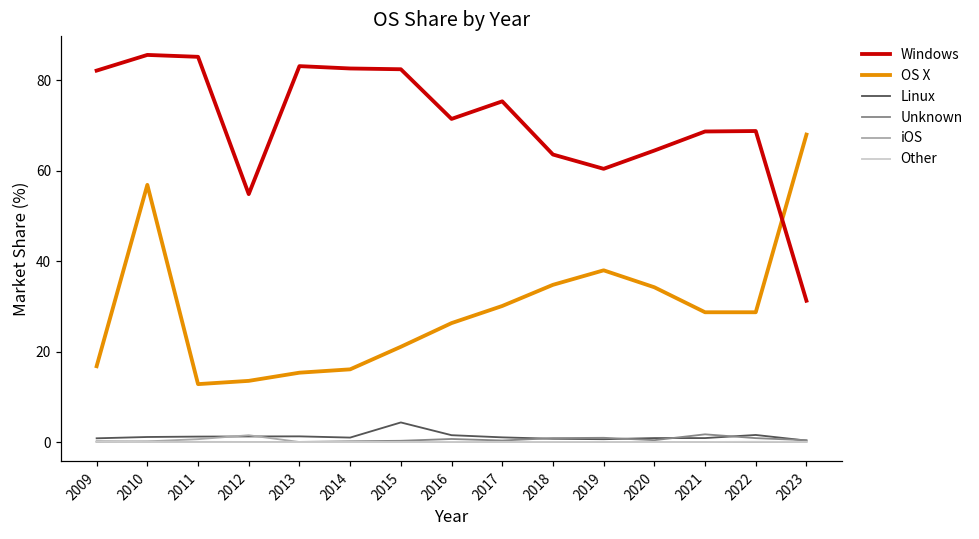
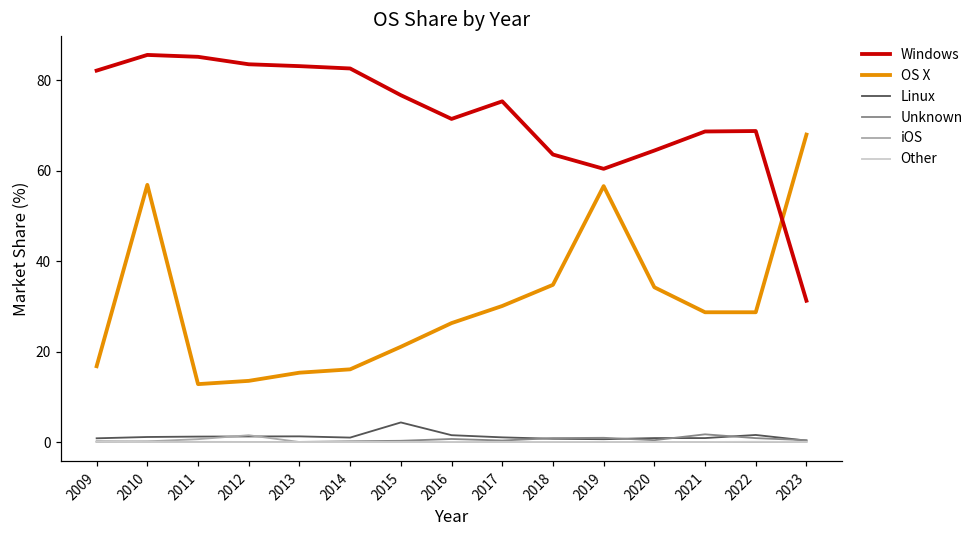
  {
    "Windows": {
      "2009": 82,
      "2010": 86,
      "2011": 85,
-     "2012": 55,
+     "2012": 84,
      "2013": 83,
      "2014": 83,
-     "2015": 82,
+     "2015": 77,
      "2016": 71,
      "2017": 75,
      "2018": 64,
      "2019": 60,
      "2020": 64,
      "2021": 69,
      "2022": 69,
      "2023": 31
    },
    "OS X": {
      "2009": 17,
      "2010": 57,
      "2011": 13,
      "2012": 14,
      "2013": 15,
      "2014": 16,
      "2015": 21,
      "2016": 26,
      "2017": 30,
      "2018": 35,
-     "2019": 38,
+     "2019": 57,
      "2020": 34,
      "2021": 29,
      "2022": 29,
      "2023": 68
    },
    "Linux": {
      "2009": 1,
      "2010": 1,
      "2013": 1,
      "2014": 1,
      "2015": 4,
      "2016": 2,
      "2017": 1,
      "2021": 1,
      "2022": 2
    }
  }
